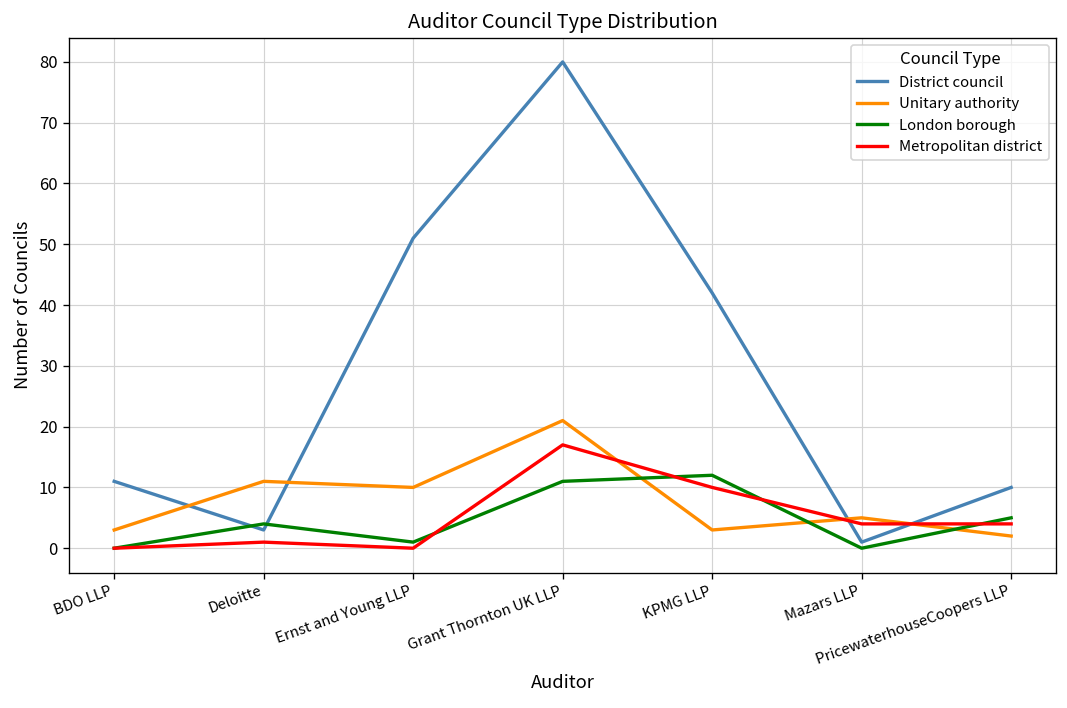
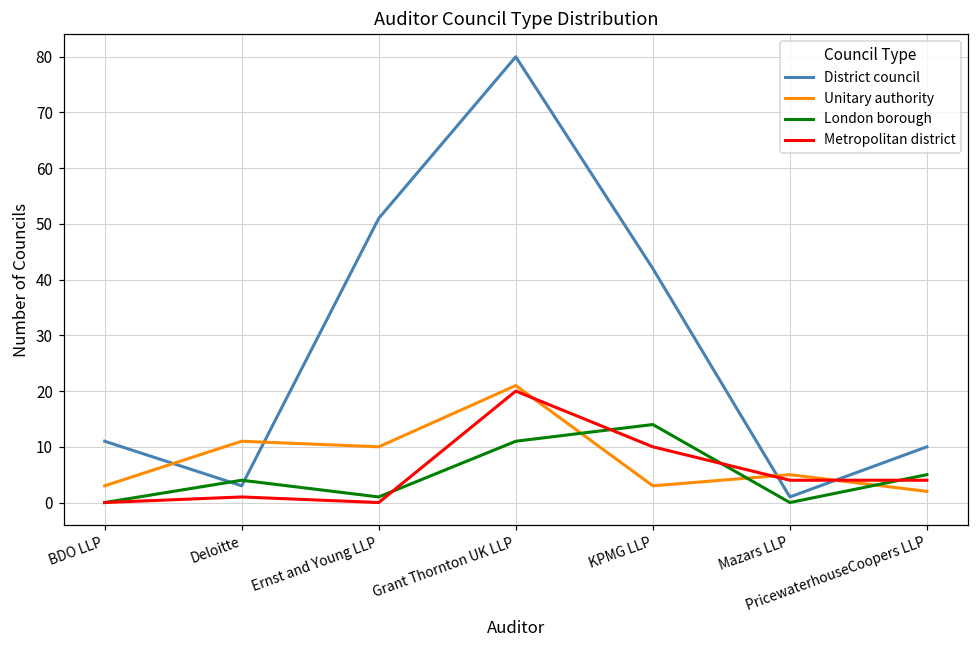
  {
    "District council": {
      "BDO LLP": 11,
      "Deloitte": 3,
      "Ernst and Young LLP": 51,
      "Grant Thornton UK LLP": 80,
      "KPMG LLP": 42,
      "Mazars LLP": 1,
      "PricewaterhouseCoopers LLP": 10
    },
    "Unitary authority": {
      "BDO LLP": 3,
      "Deloitte": 11,
      "Ernst and Young LLP": 10,
      "Grant Thornton UK LLP": 21,
      "KPMG LLP": 3,
      "Mazars LLP": 5,
      "PricewaterhouseCoopers LLP": 2
    },
    "London borough": {
      "Deloitte": 4,
      "Ernst and Young LLP": 1,
      "Grant Thornton UK LLP": 11,
-     "KPMG LLP": 12,
+     "KPMG LLP": 14,
      "Mazars LLP": 0,
      "PricewaterhouseCoopers LLP": 5
    },
    "Metropolitan district": {
      "Deloitte": 1,
      "Ernst and Young LLP": 0,
-     "Grant Thornton UK LLP": 17,
+     "Grant Thornton UK LLP": 20,
      "KPMG LLP": 10,
      "Mazars LLP": 4,
      "PricewaterhouseCoopers LLP": 4
    }
  }
